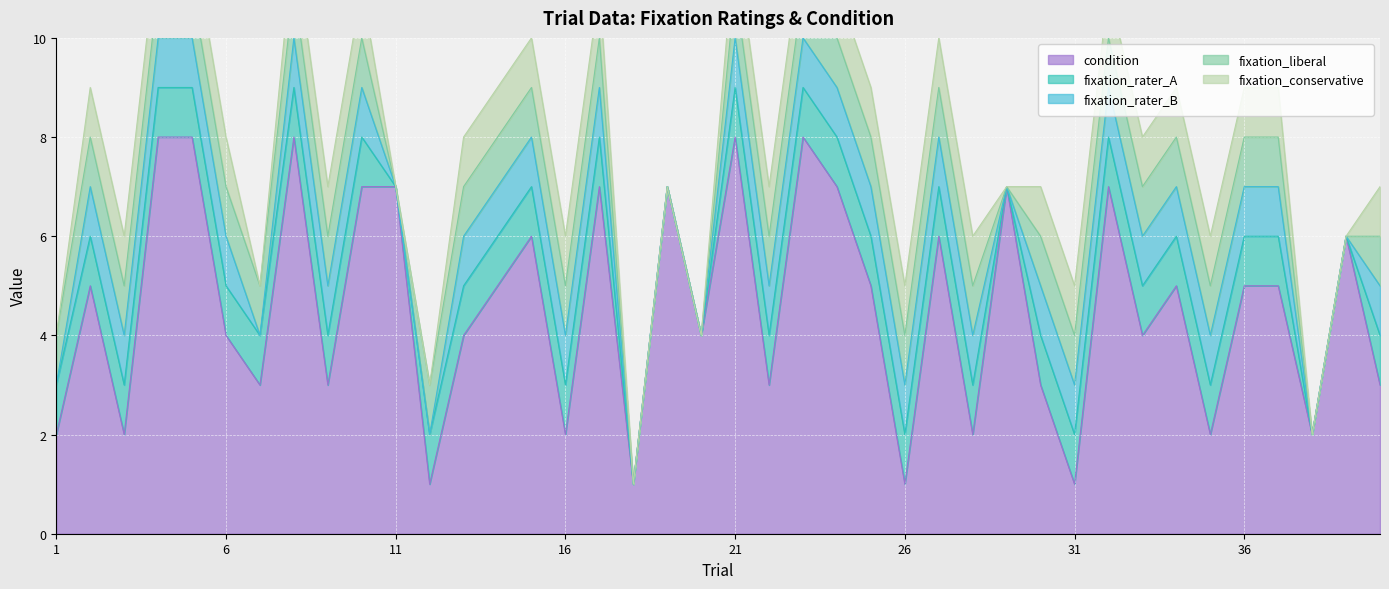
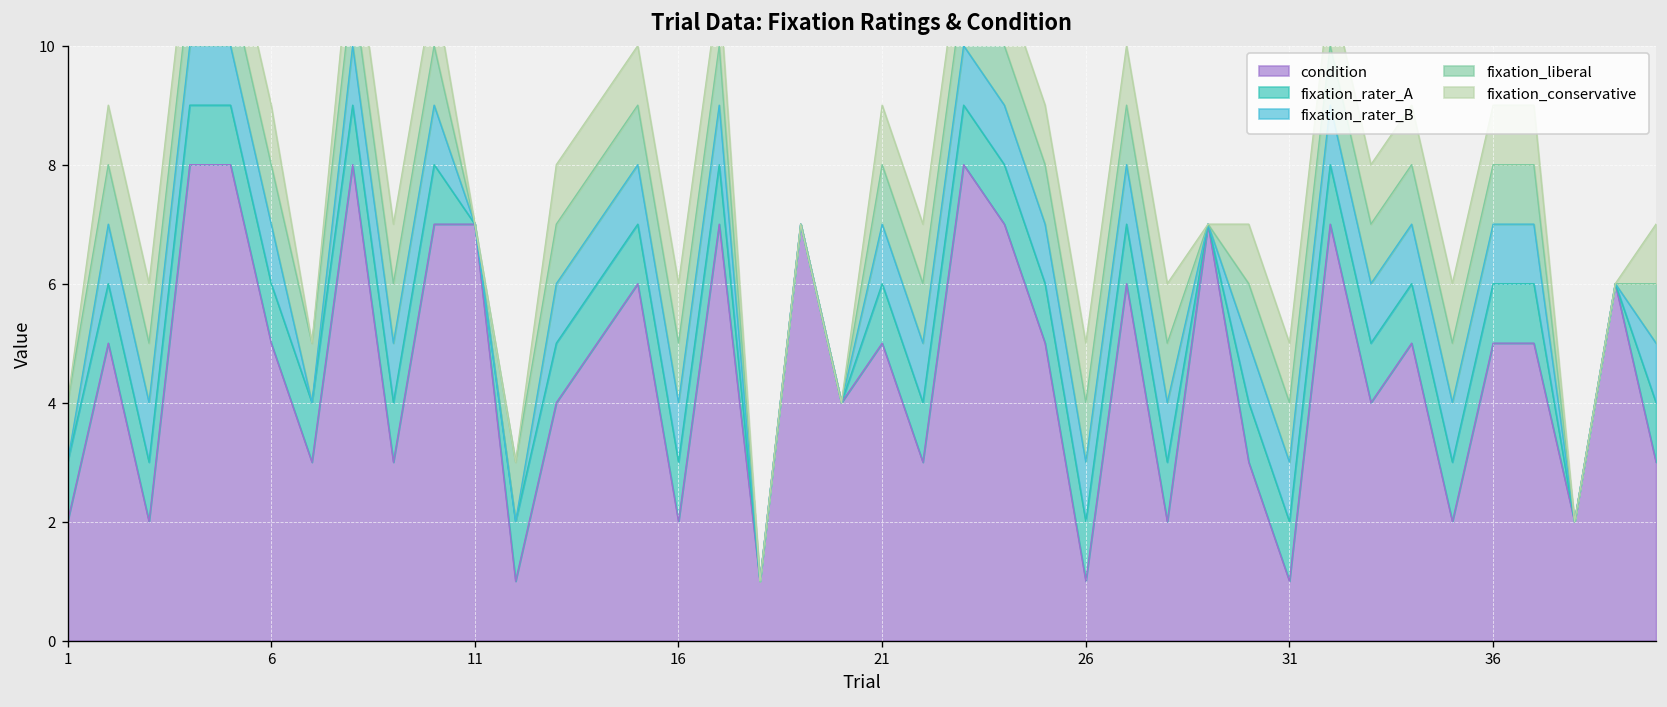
  {
    "condition": {
      "1": 2,
-     "6": 4,
+     "6": 5,
      "16": 2,
-     "21": 8,
+     "21": 5,
      "26": 1,
      "31": 1,
      "36": 5
    }
  }
